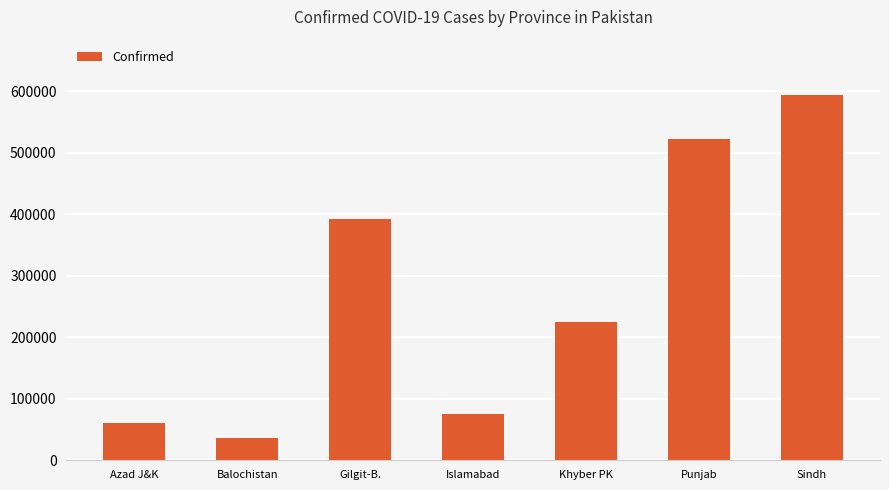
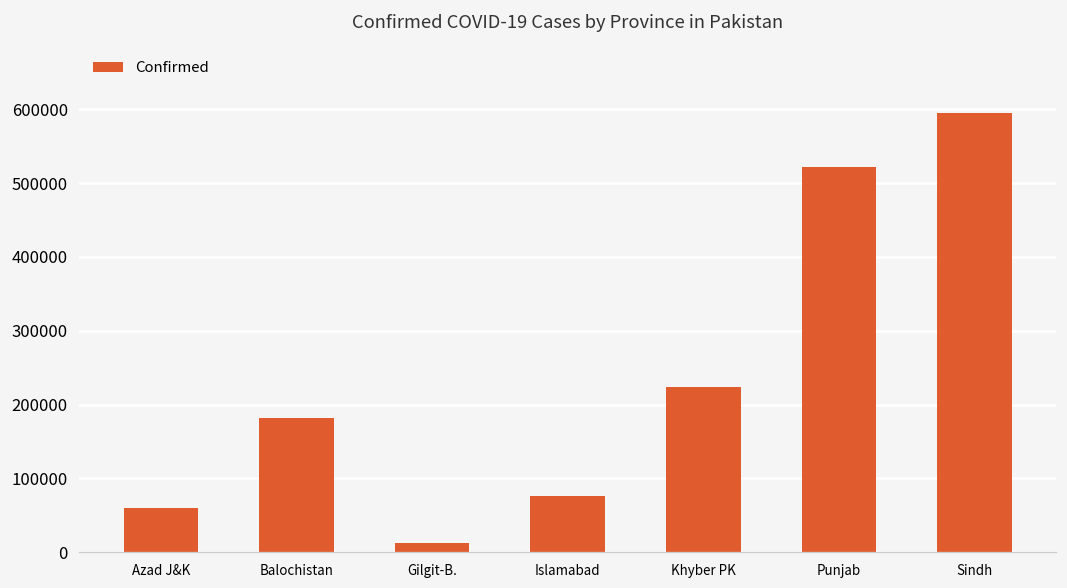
  {
    "Azad J&K": 60000,
-   "Balochistan": 40000,
-   "Gilgit-B.": 390000,
+   "Balochistan": 180000,
+   "Gilgit-B.": 10000,
    "Islamabad": 80000,
    "Khyber PK": 220000,
    "Punjab": 520000,
    "Sindh": 590000
  }
